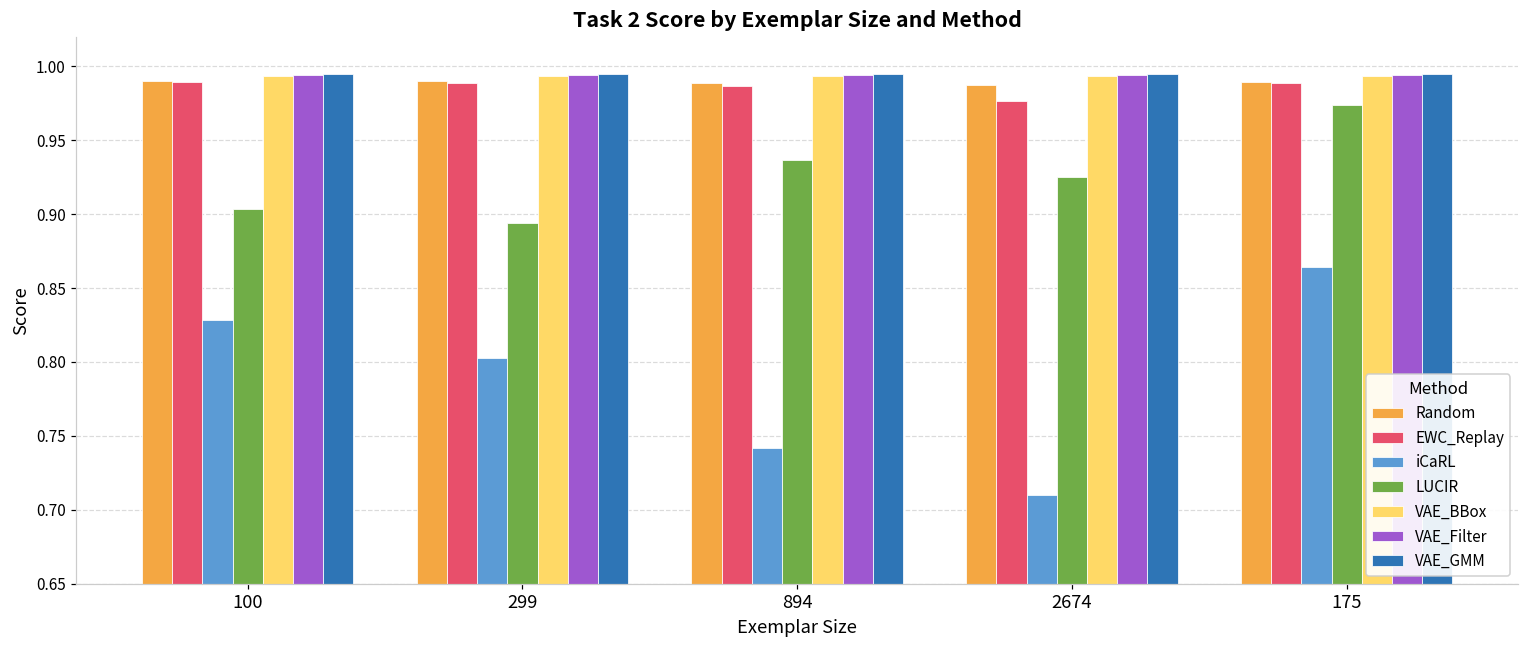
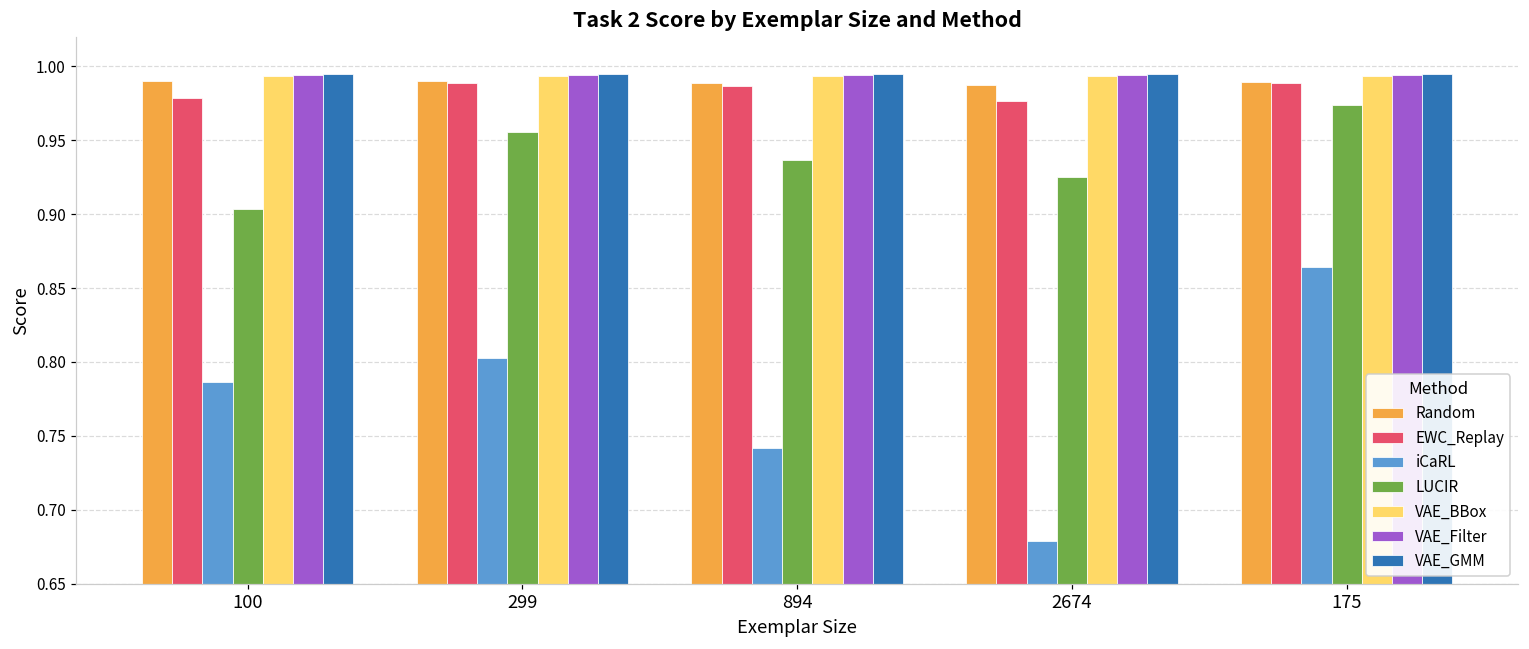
  {
    "Random": {
      "100": 0.990,
      "299": 0.990,
      "894": 0.989,
      "2674": 0.987,
      "175": 0.990
    },
    "EWC_Replay": {
-     "100": 0.990,
+     "100": 0.978,
      "299": 0.988,
      "894": 0.986,
      "2674": 0.976,
      "175": 0.989
    },
    "iCaRL": {
-     "100": 0.829,
+     "100": 0.786,
      "299": 0.803,
      "894": 0.742,
-     "2674": 0.710,
+     "2674": 0.679,
      "175": 0.864
    },
    "LUCIR": {
      "100": 0.903,
-     "299": 0.894,
+     "299": 0.955,
      "894": 0.937,
      "2674": 0.925,
      "175": 0.974
    },
    "VAE_BBox": {
      "100": 0.993,
      "299": 0.993,
      "894": 0.993,
      "2674": 0.993,
      "175": 0.993
    },
    "VAE_Filter": {
      "100": 0.994,
      "299": 0.994,
      "894": 0.994,
      "2674": 0.994,
      "175": 0.994
    },
    "VAE_GMM": {
      "100": 0.995,
      "299": 0.995,
      "894": 0.995,
      "2674": 0.995,
      "175": 0.995
    }
  }
